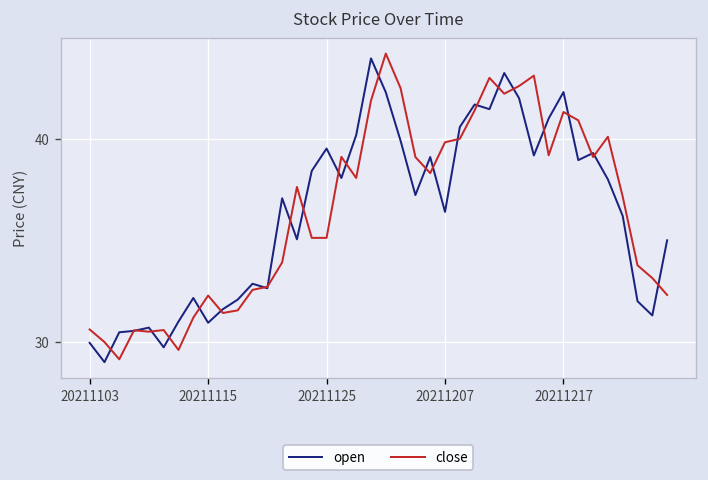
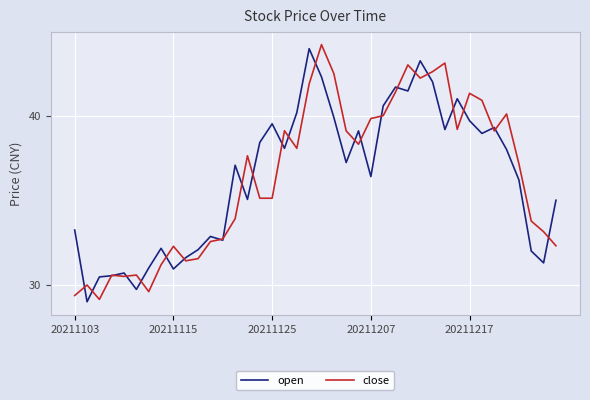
  {
    "open": {
-     "20211103": 30.0,
+     "20211103": 33.2,
      "20211115": 30.9,
      "20211125": 39.5,
      "20211207": 36.4,
-     "20211217": 42.3
+     "20211217": 39.7
    },
    "close": {
-     "20211103": 30.6,
+     "20211103": 29.4,
      "20211115": 32.3,
      "20211125": 35.1,
      "20211207": 39.8,
      "20211217": 41.3
    }
  }
